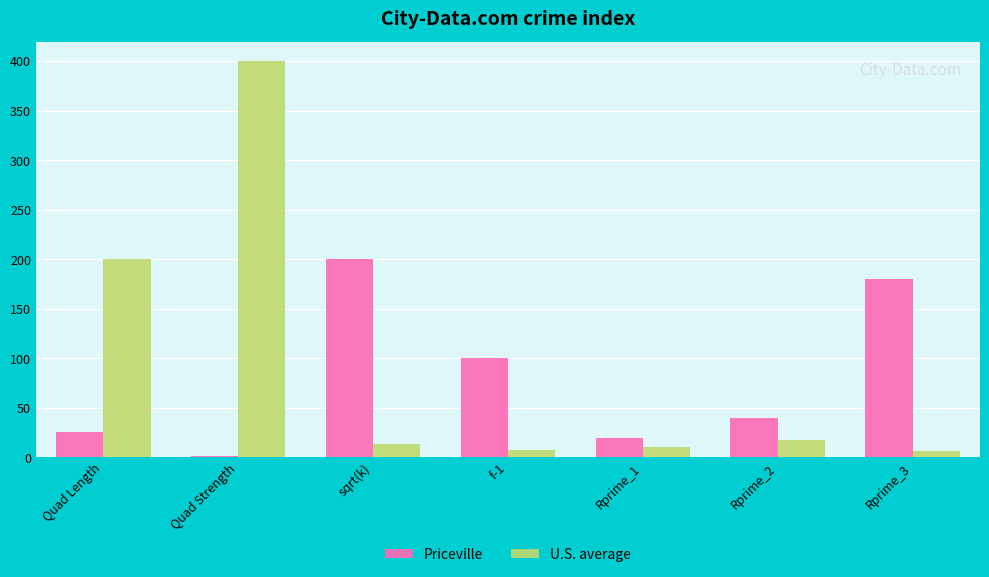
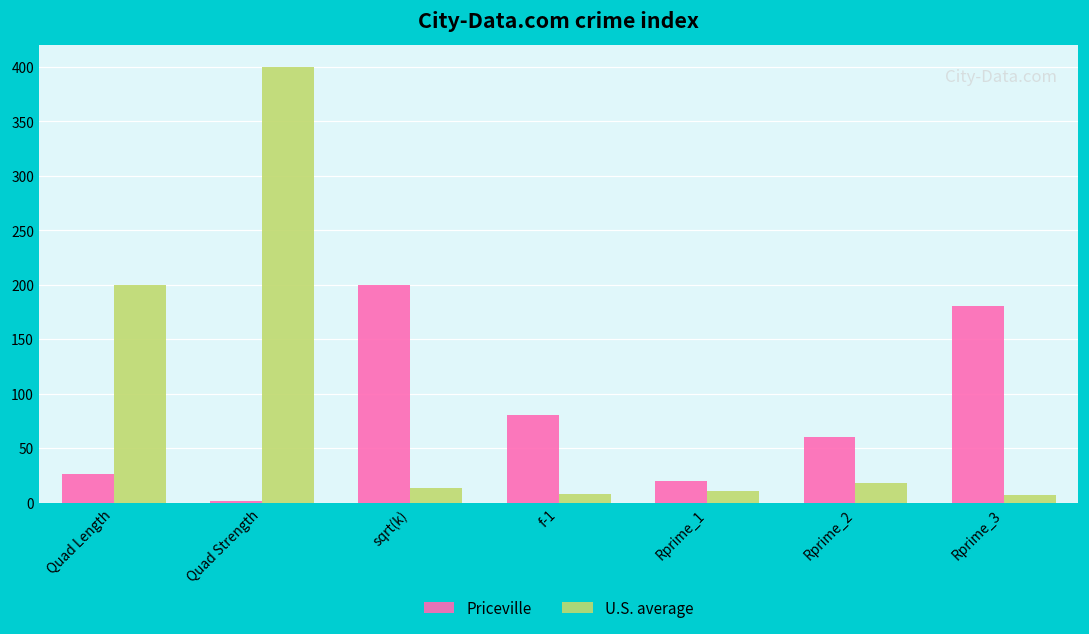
  {
    "Priceville": {
      "Quad Length": 30,
      "sqrt(k)": 200,
-     "f-1": 100,
+     "f-1": 80,
      "Rprime_1": 20,
-     "Rprime_2": 40,
+     "Rprime_2": 60,
      "Rprime_3": 180
    },
    "U.S. average": {
      "Quad Length": 200,
      "Quad Strength": 400,
      "sqrt(k)": 10,
      "f-1": 10,
      "Rprime_1": 10,
      "Rprime_2": 20,
      "Rprime_3": 10
    }
  }
